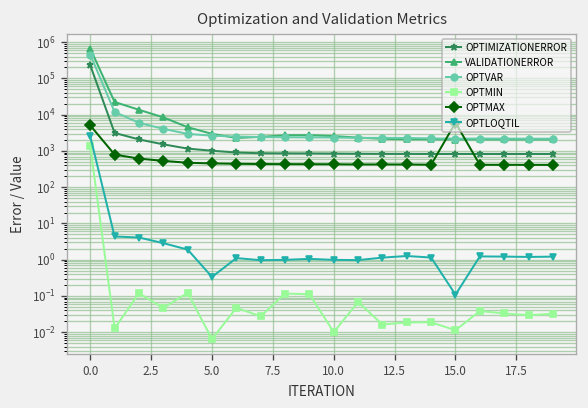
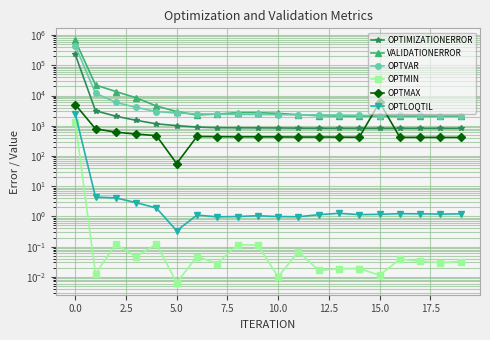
  {
    "OPTVAR": {
      "0.0": 500000
    },
    "OPTMIN": {
      "0.0": 1000,
      "5.0": 0.006,
      "10.0": 0.01,
      "15.0": 0.01
    },
    "OPTMAX": {
      "0.0": 5000,
-     "5.0": 500,
+     "5.0": 60,
      "10.0": 400
    },
    "OPTLOQTIL": {
      "0.0": 3000,
      "5.0": 0.3,
      "10.0": 1.0,
-     "15.0": 0.11
+     "15.0": 1.2
    }
  }
